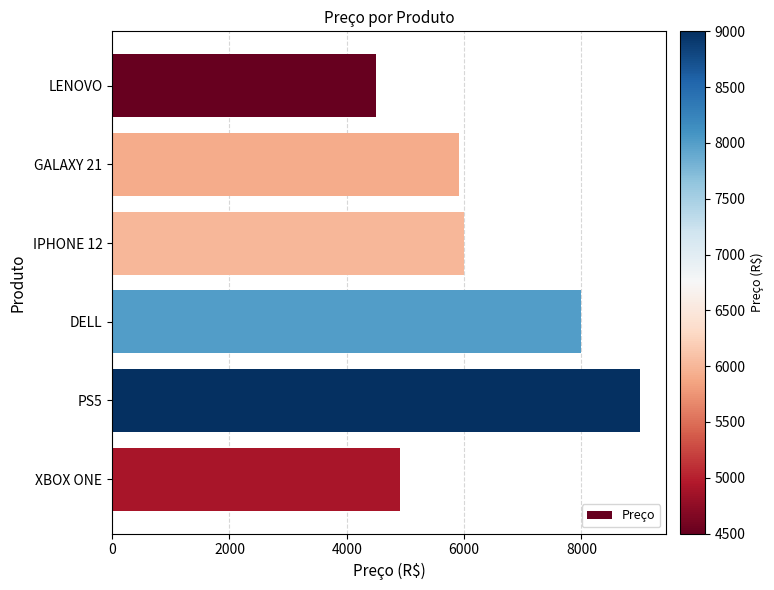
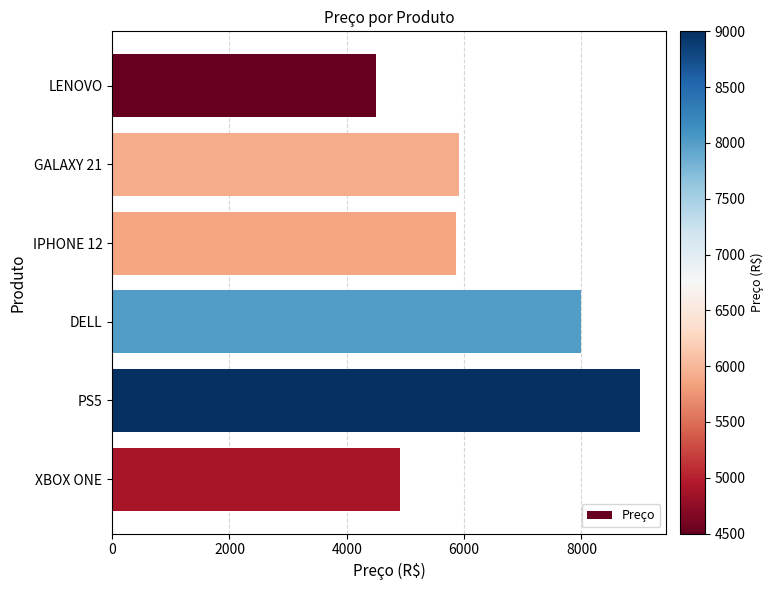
  {
    "LENOVO": 4500,
    "GALAXY 21": 5900,
-   "IPHONE 12": 6000,
+   "IPHONE 12": 5900,
    "DELL": 8000,
    "PS5": 9000,
    "XBOX ONE": 4900
  }
